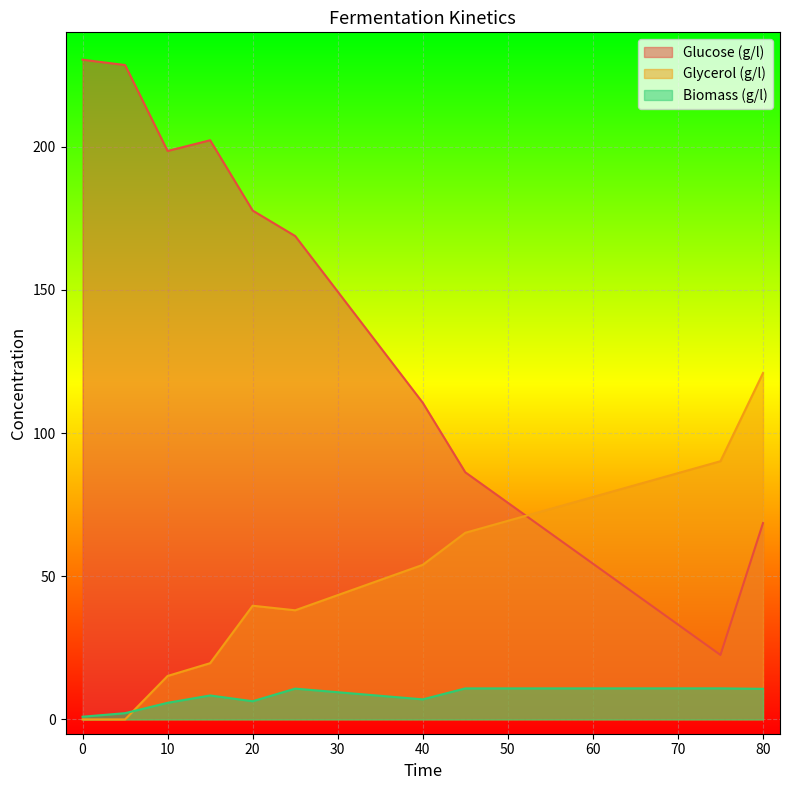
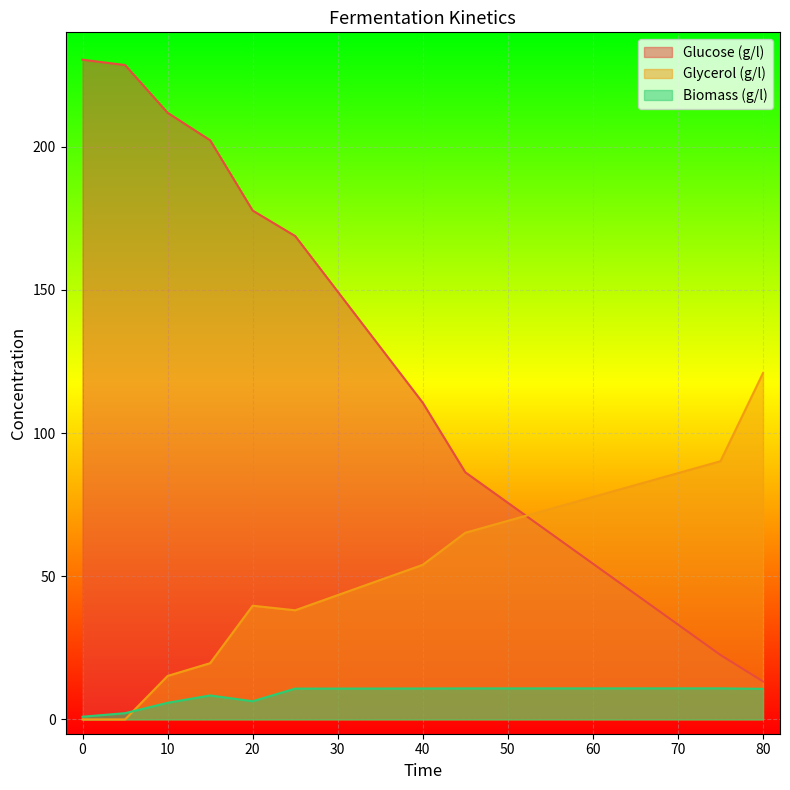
  {
    "Glucose (g/l)": {
      "0": 230,
-     "10": 199,
+     "10": 212,
      "20": 178,
      "40": 111,
-     "80": 69
+     "80": 13
    },
    "Glycerol (g/l)": {
      "0": 0,
      "10": 15,
      "20": 40,
      "40": 54,
      "80": 121
    },
    "Biomass (g/l)": {
      "0": 1,
      "10": 6,
      "20": 6,
-     "40": 7,
+     "40": 11,
      "80": 11
    }
  }
